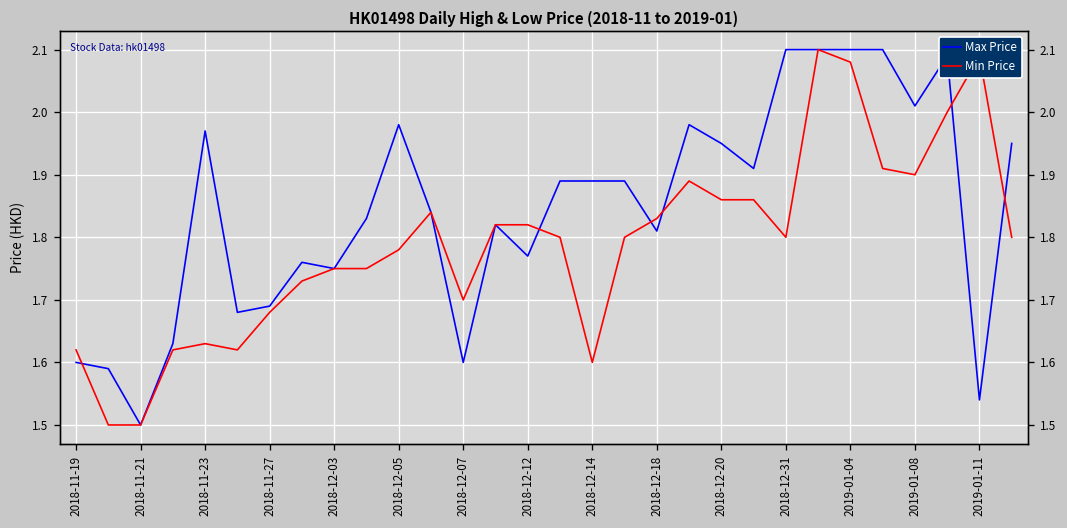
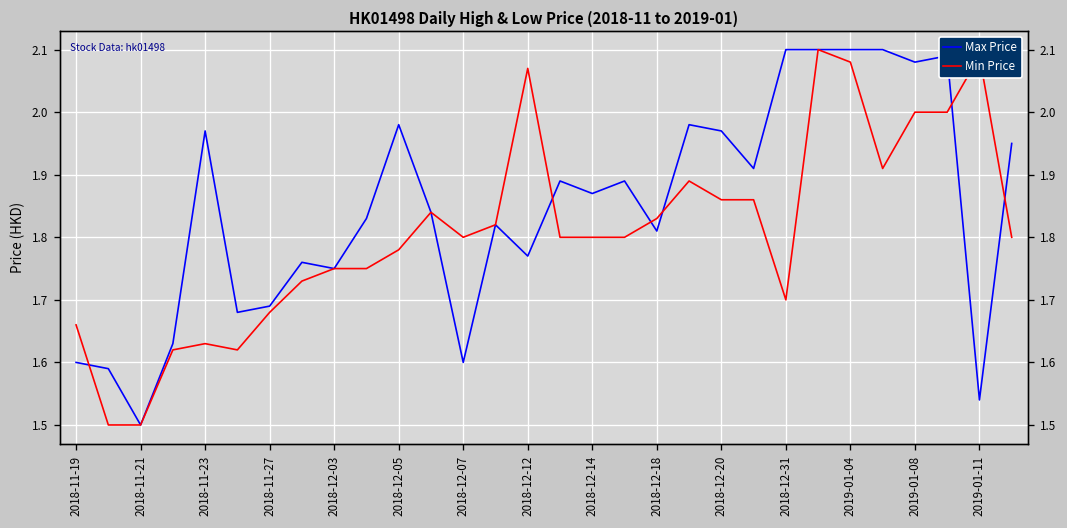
  {
    "Max Price": {
      "2018-11-19": 1.60,
      "2018-11-23": 1.97,
      "2018-11-27": 1.69,
      "2018-12-05": 1.98,
      "2018-12-07": 1.60,
      "2018-12-12": 1.77,
-     "2018-12-14": 1.89,
+     "2018-12-14": 1.87,
      "2018-12-18": 1.81,
-     "2018-12-20": 1.95,
+     "2018-12-20": 1.97,
      "2018-12-31": 2.10,
      "2019-01-04": 2.10,
-     "2019-01-08": 2.01,
+     "2019-01-08": 2.08,
      "2019-01-11": 1.54
    },
    "Min Price": {
-     "2018-11-19": 1.62,
+     "2018-11-19": 1.66,
      "2018-11-23": 1.63,
      "2018-11-27": 1.68,
      "2018-12-05": 1.78,
-     "2018-12-07": 1.7,
-     "2018-12-12": 1.82,
-     "2018-12-14": 1.6,
+     "2018-12-07": 1.8,
+     "2018-12-12": 2.07,
+     "2018-12-14": 1.8,
      "2018-12-18": 1.83,
      "2018-12-20": 1.86,
-     "2018-12-31": 1.8,
+     "2018-12-31": 1.7,
      "2019-01-04": 2.08,
-     "2019-01-08": 1.9
+     "2019-01-08": 2.0
    }
  }
